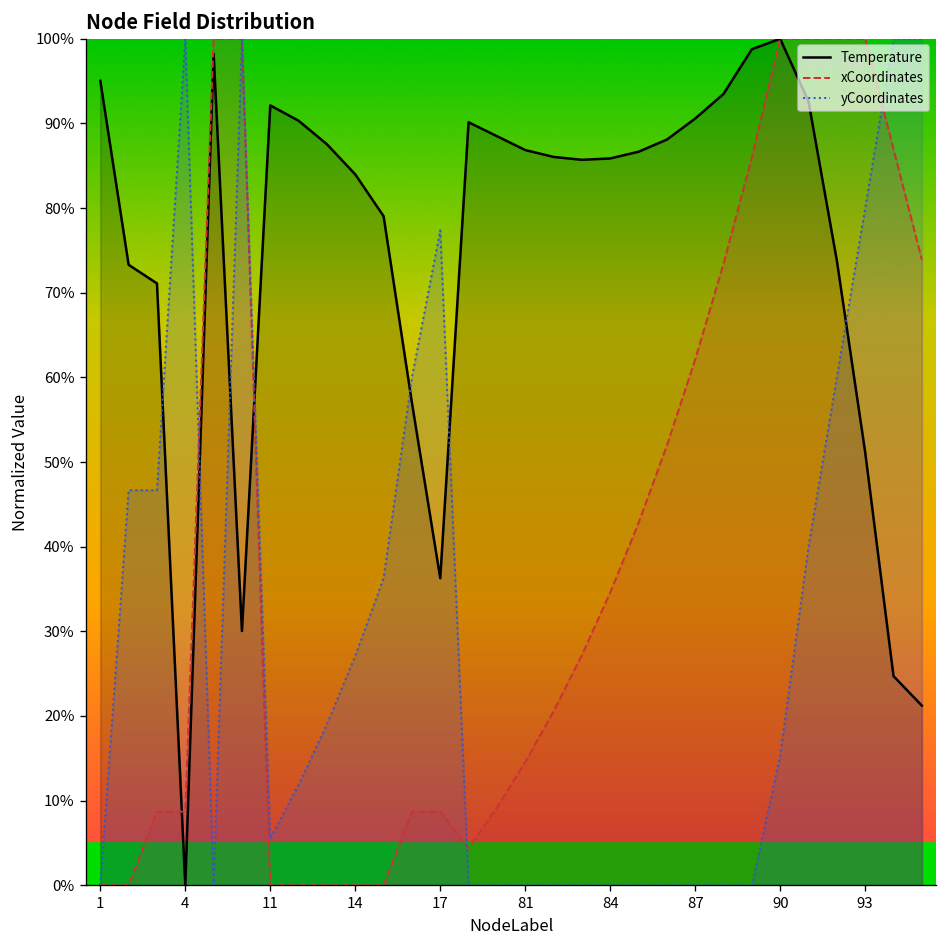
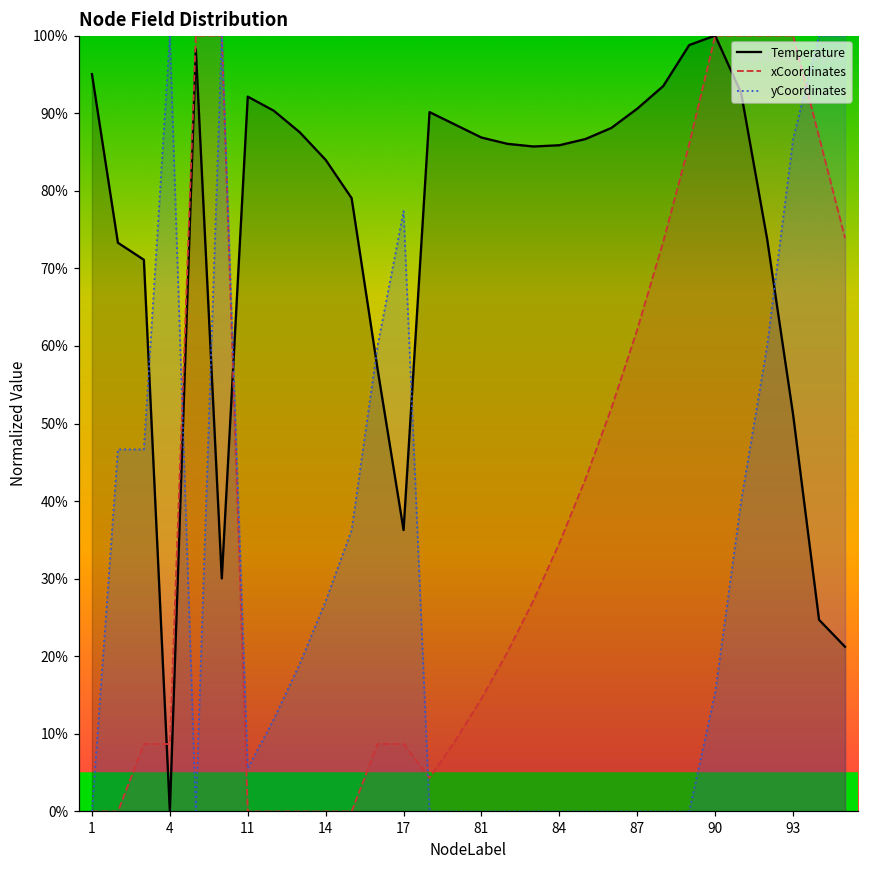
  {
    "yCoordinates": {
      "90": "15%",
-     "93": "80%"
+     "93": "87%"
    }
  }
